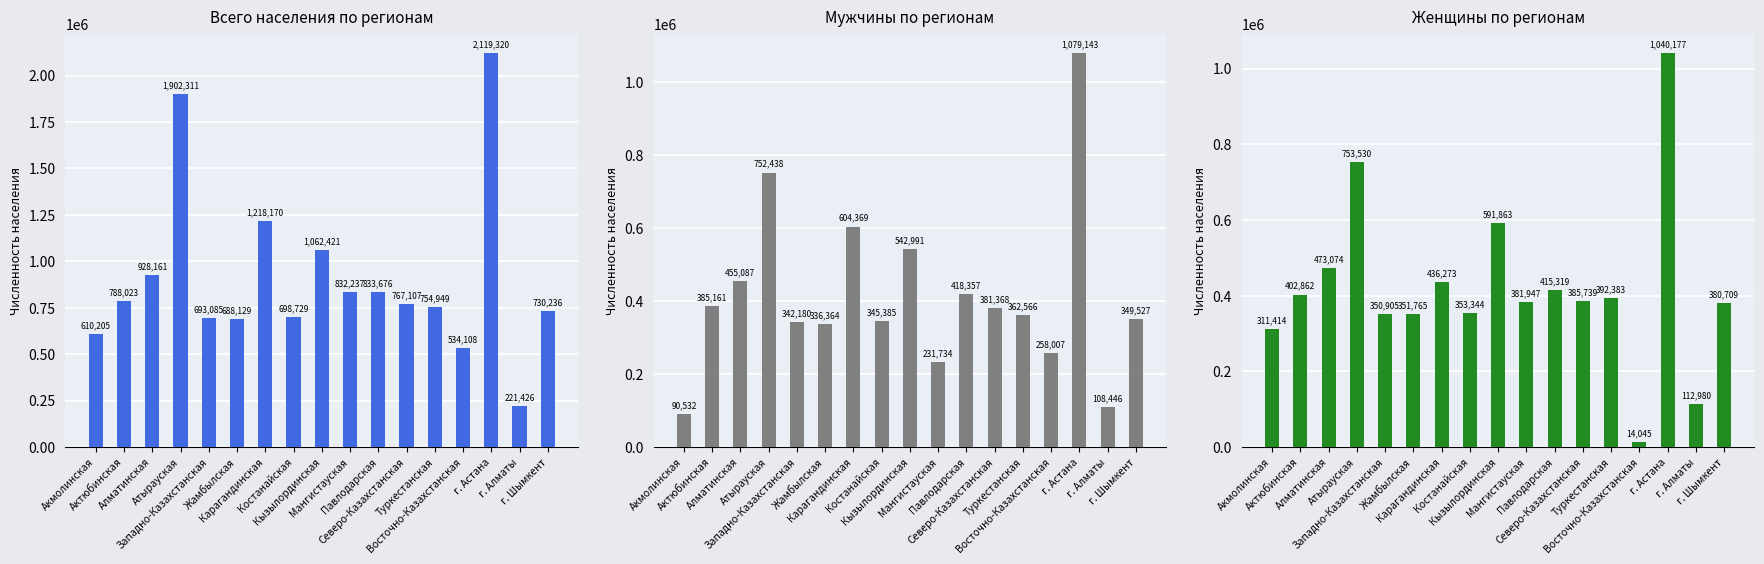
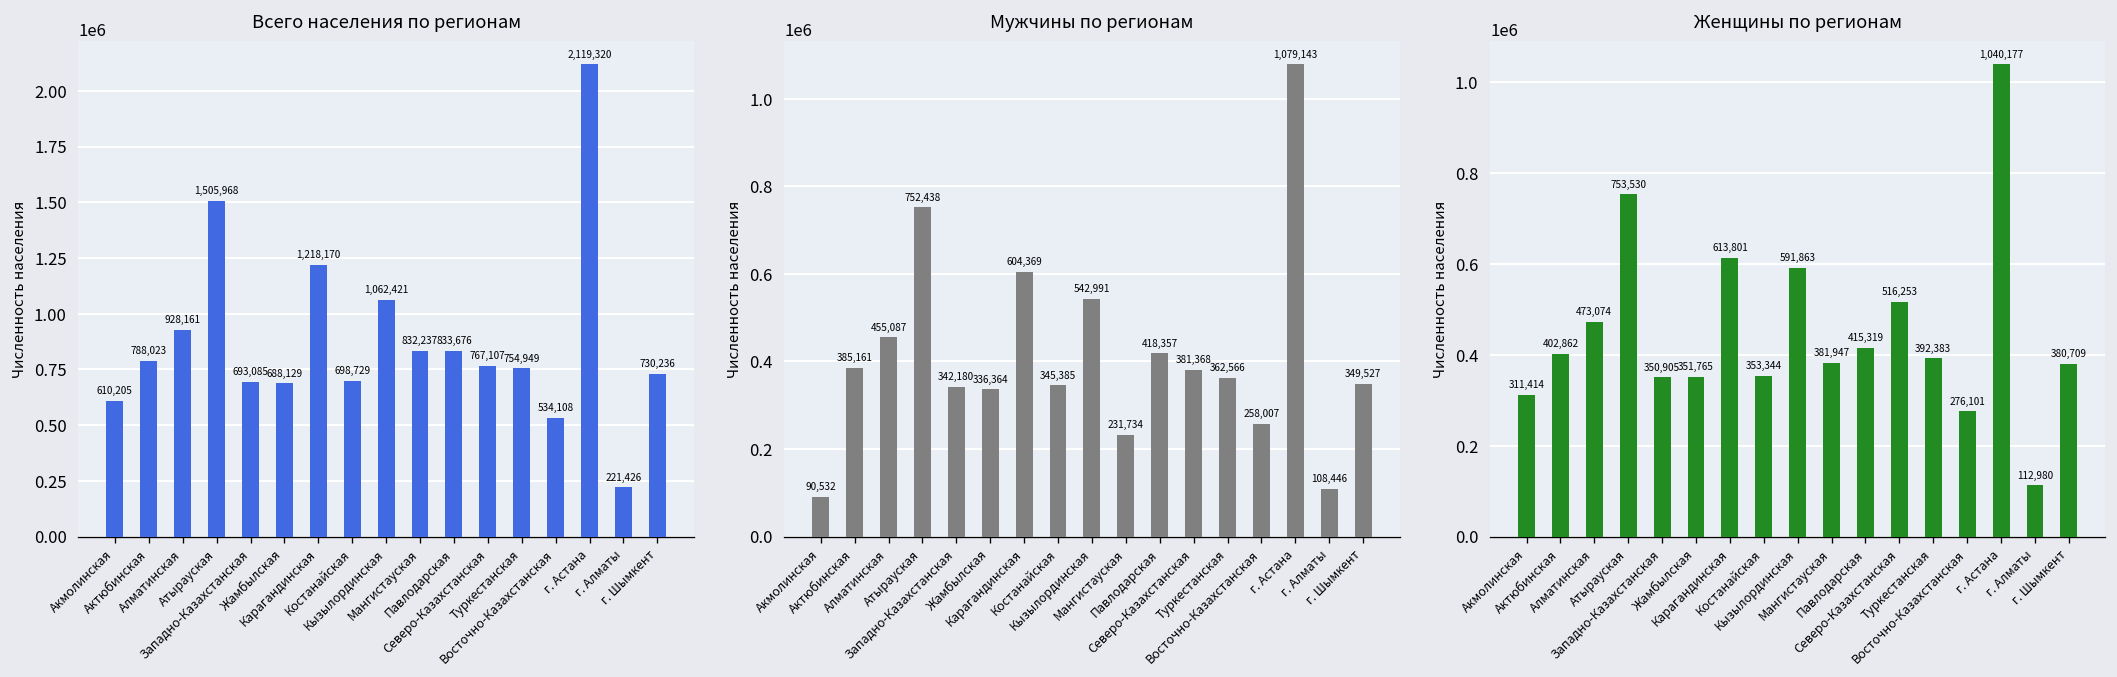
  {
    "Всего населения по регионам": {
      "Акмолинская": "610,205",
      "Актюбинская": "788,023",
      "Алматинская": "928,161",
-     "Атырауская": "1,902,311",
+     "Атырауская": "1,505,968",
      "Западно-Казахстанская": "693,085",
      "Жамбылская": "688,129",
      "Карагандинская": "1,218,170",
      "Костанайская": "698,729",
      "Кызылординская": "1,062,421",
      "Мангистауская": "832,237",
      "Павлодарская": "833,676",
      "Северо-Казахстанская": "767,107",
      "Туркестанская": "754,949",
      "Восточно-Казахстанская": "534,108",
      "г. Астана": "2,119,320",
      "г. Алматы": "221,426",
      "г. Шымкент": "730,236"
    },
    "Мужчины по регионам": {
      "Акмолинская": "90,532",
      "Актюбинская": "385,161",
      "Алматинская": "455,087",
      "Атырауская": "752,438",
      "Западно-Казахстанская": "342,180",
      "Жамбылская": "336,364",
      "Карагандинская": "604,369",
      "Костанайская": "345,385",
      "Кызылординская": "542,991",
      "Мангистауская": "231,734",
      "Павлодарская": "418,357",
      "Северо-Казахстанская": "381,368",
      "Туркестанская": "362,566",
      "Восточно-Казахстанская": "258,007",
      "г. Астана": "1,079,143",
      "г. Алматы": "108,446",
      "г. Шымкент": "349,527"
    },
    "Женщины по регионам": {
      "Акмолинская": "311,414",
      "Актюбинская": "402,862",
      "Алматинская": "473,074",
      "Атырауская": "753,530",
      "Западно-Казахстанская": "350,905",
      "Жамбылская": "351,765",
-     "Карагандинская": "436,273",
+     "Карагандинская": "613,801",
      "Костанайская": "353,344",
      "Кызылординская": "591,863",
      "Мангистауская": "381,947",
      "Павлодарская": "415,319",
-     "Северо-Казахстанская": "385,739",
+     "Северо-Казахстанская": "516,253",
      "Туркестанская": "392,383",
-     "Восточно-Казахстанская": "14,045",
+     "Восточно-Казахстанская": "276,101",
      "г. Астана": "1,040,177",
      "г. Алматы": "112,980",
      "г. Шымкент": "380,709"
    }
  }
